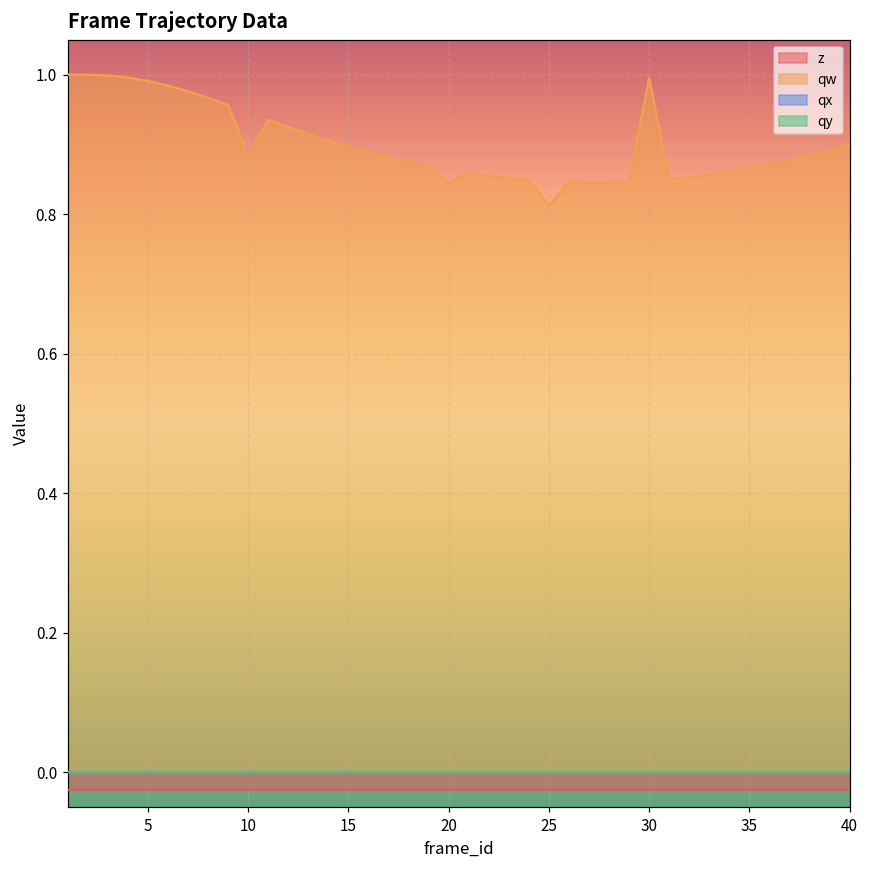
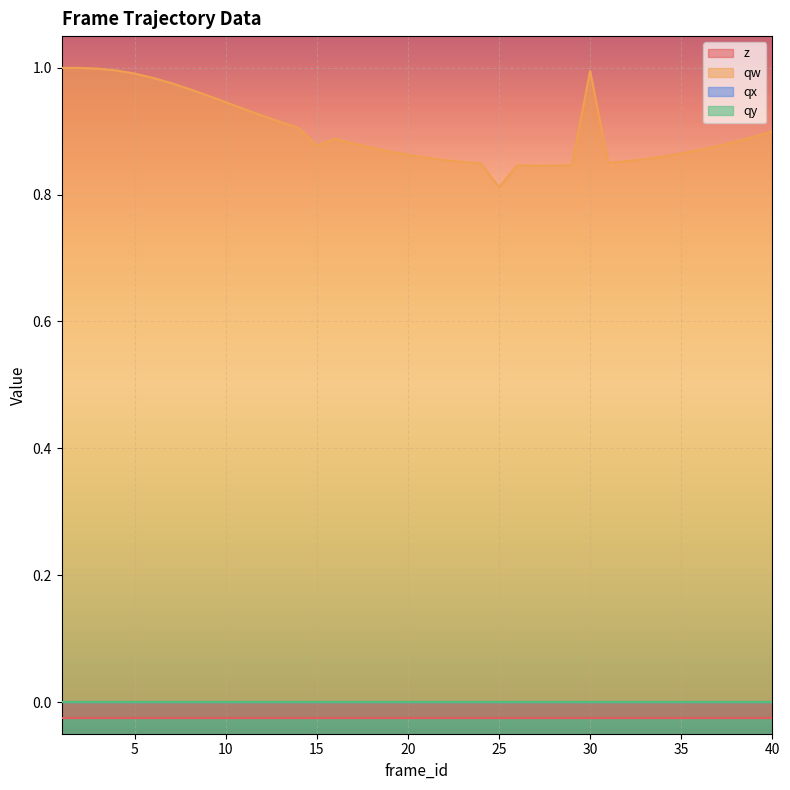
  {
    "qy": {
      "5": 0.00,
      "10": 0.00,
      "15": 0.00,
      "20": 0.00,
      "25": 0.00,
      "30": 0.00,
      "35": 0.00,
      "40": 0.00
    },
    "qw": {
      "5": 0.99,
-     "10": 0.88,
-     "15": 0.90,
-     "20": 0.85,
+     "10": 0.95,
+     "15": 0.88,
+     "20": 0.86,
      "25": 0.81,
      "30": 1.00,
      "35": 0.86,
      "40": 0.90
    }
  }
